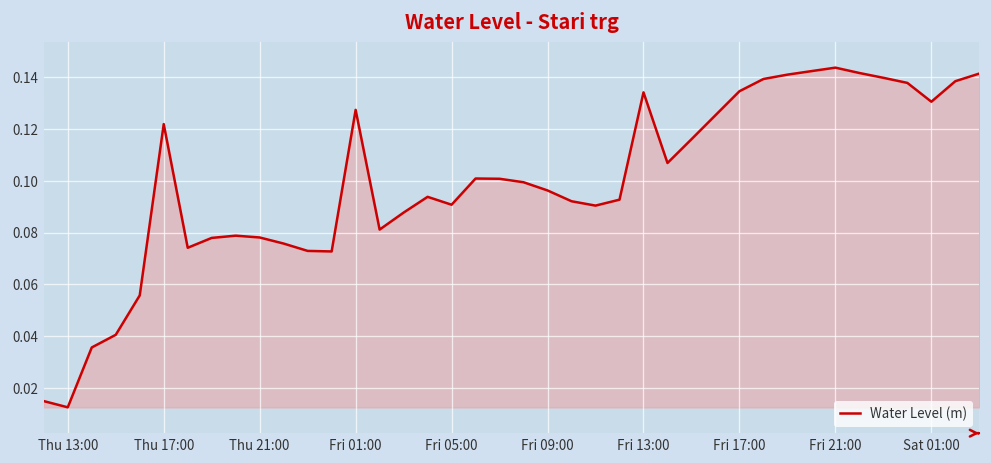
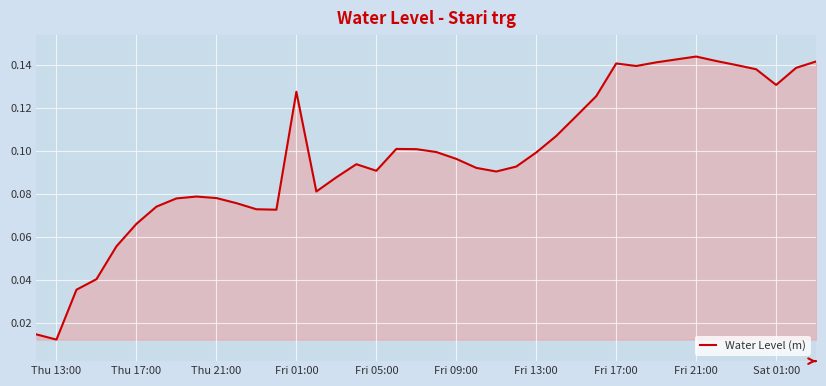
  {
    "Thu 13:00": 0.012,
-   "Thu 17:00": 0.122,
+   "Thu 17:00": 0.066,
    "Thu 21:00": 0.078,
    "Fri 01:00": 0.127,
    "Fri 05:00": 0.091,
    "Fri 09:00": 0.096,
-   "Fri 13:00": 0.134,
-   "Fri 17:00": 0.135,
+   "Fri 13:00": 0.099,
+   "Fri 17:00": 0.141,
    "Fri 21:00": 0.144,
    "Sat 01:00": 0.131
  }
